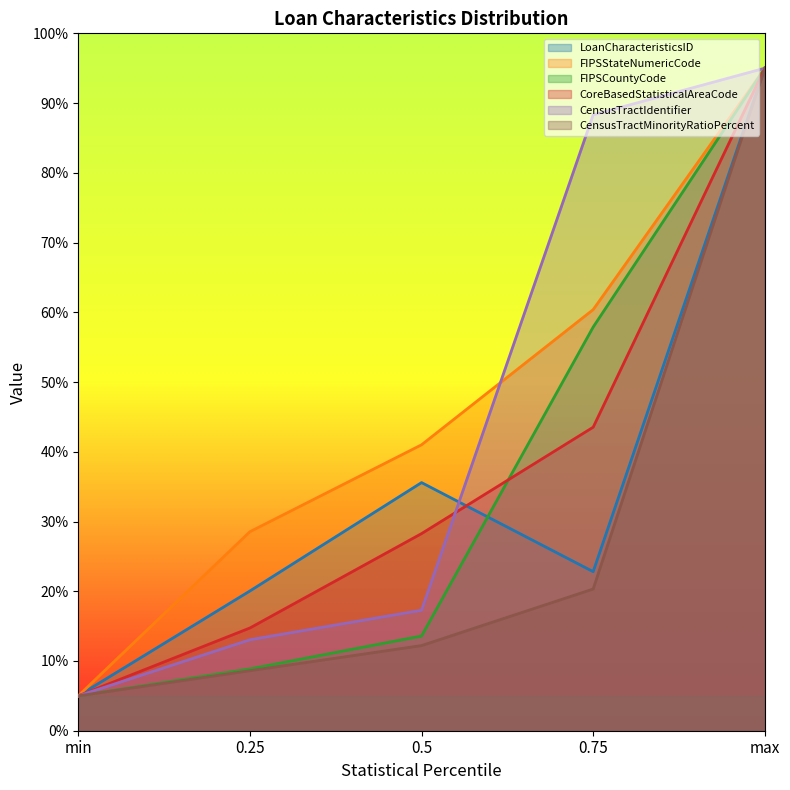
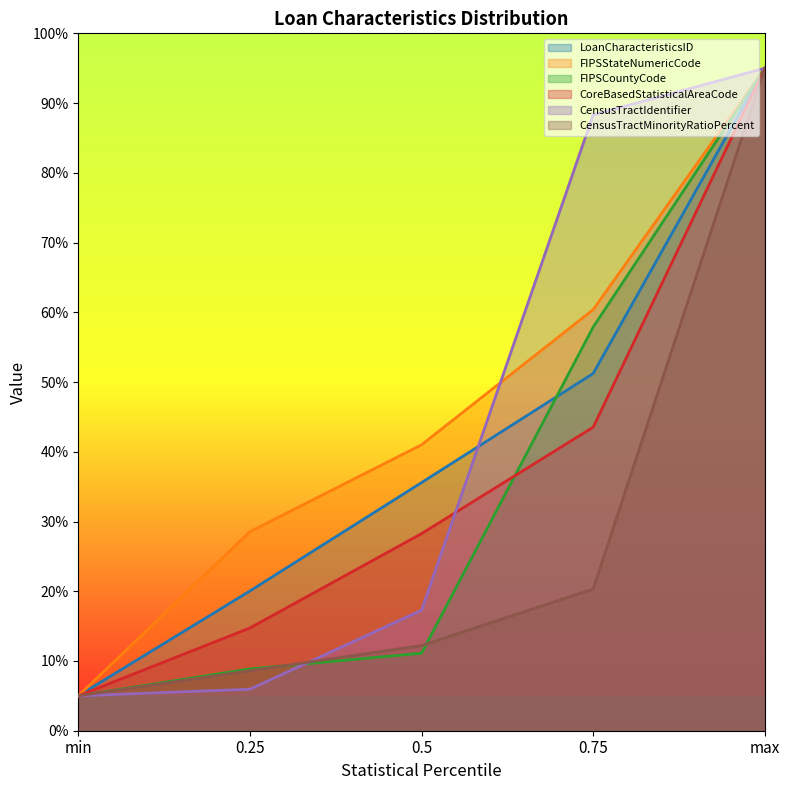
  {
    "LoanCharacteristicsID": {
      "0.25": "20%",
      "0.5": "36%",
-     "0.75": "23%"
+     "0.75": "51%"
    },
    "FIPSCountyCode": {
-     "0.5": "14%",
+     "0.5": "11%",
      "0.75": "58%"
    },
    "CensusTractIdentifier": {
-     "0.25": "13%",
+     "0.25": "6%",
      "0.5": "17%"
    }
  }
